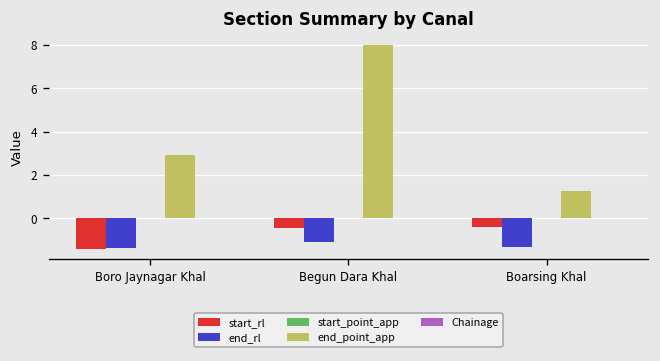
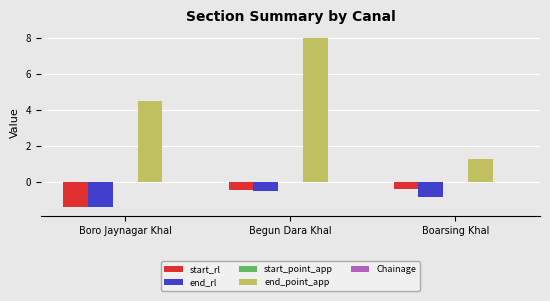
  {
    "start_rl": {
      "Boro Jaynagar Khal": -1.4,
      "Begun Dara Khal": -0.4,
      "Boarsing Khal": -0.4
    },
    "end_rl": {
      "Boro Jaynagar Khal": -1.4,
-     "Begun Dara Khal": -1.1,
-     "Boarsing Khal": -1.3
+     "Begun Dara Khal": -0.5,
+     "Boarsing Khal": -0.8
    },
    "start_point_app": {
      "Boro Jaynagar Khal": 0.0,
      "Begun Dara Khal": 0.0,
      "Boarsing Khal": 0.0
    },
    "end_point_app": {
-     "Boro Jaynagar Khal": 2.9,
+     "Boro Jaynagar Khal": 4.5,
      "Begun Dara Khal": 8.0,
      "Boarsing Khal": 1.3
    },
    "Chainage": {
      "Boro Jaynagar Khal": 0.0,
      "Begun Dara Khal": 0.0,
      "Boarsing Khal": 0.0
    }
  }
